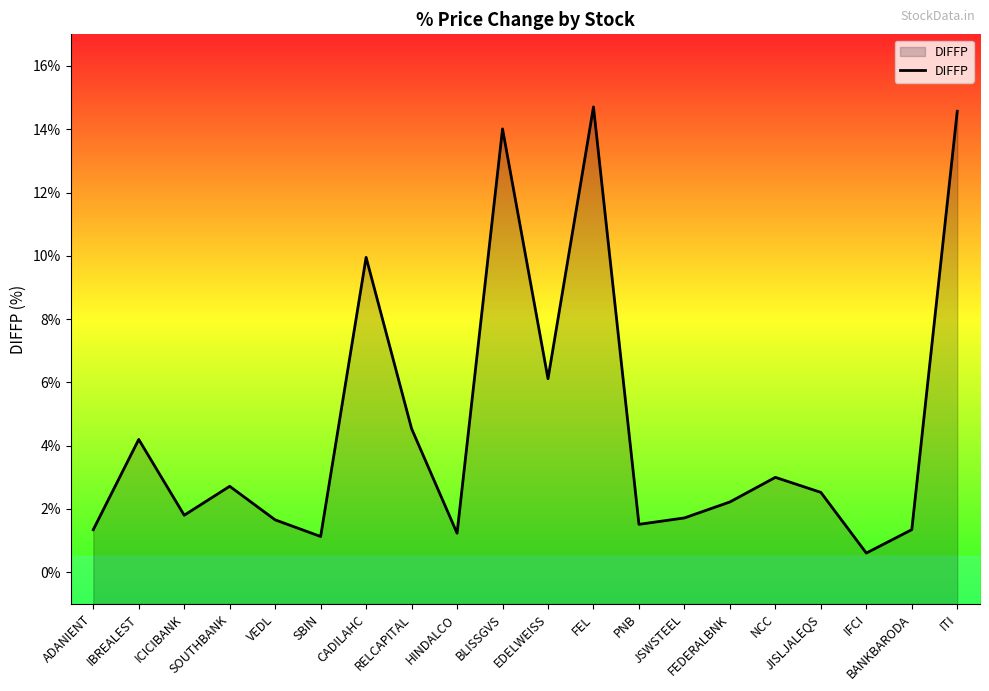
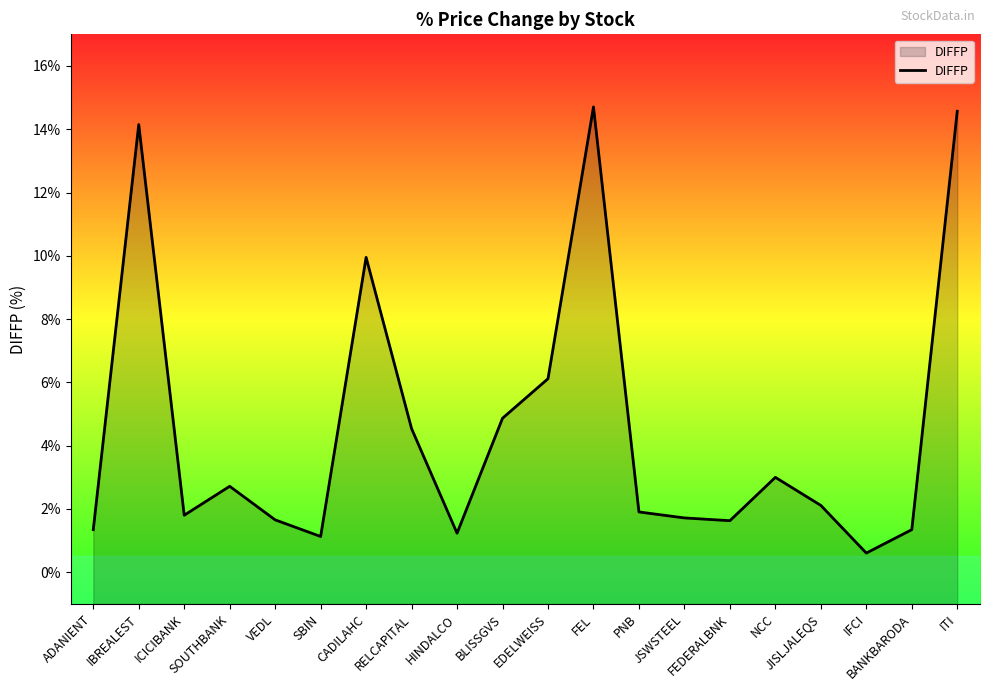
  {
    "ADANIENT": "1.3%",
-   "IBREALEST": "4.2%",
+   "IBREALEST": "14.1%",
    "ICICIBANK": "1.8%",
    "SOUTHBANK": "2.7%",
    "VEDL": "1.7%",
    "SBIN": "1.1%",
    "CADILAHC": "10.0%",
    "RELCAPITAL": "4.5%",
    "HINDALCO": "1.2%",
-   "BLISSGVS": "14.0%",
+   "BLISSGVS": "4.9%",
    "EDELWEISS": "6.1%",
    "FEL": "14.7%",
-   "PNB": "1.5%",
+   "PNB": "1.9%",
    "JSWSTEEL": "1.7%",
-   "FEDERALBNK": "2.2%",
+   "FEDERALBNK": "1.6%",
    "NCC": "3.0%",
-   "JISLJALEQS": "2.5%",
+   "JISLJALEQS": "2.1%",
    "IFCI": "0.6%",
    "BANKBARODA": "1.3%",
    "ITI": "14.6%"
  }
